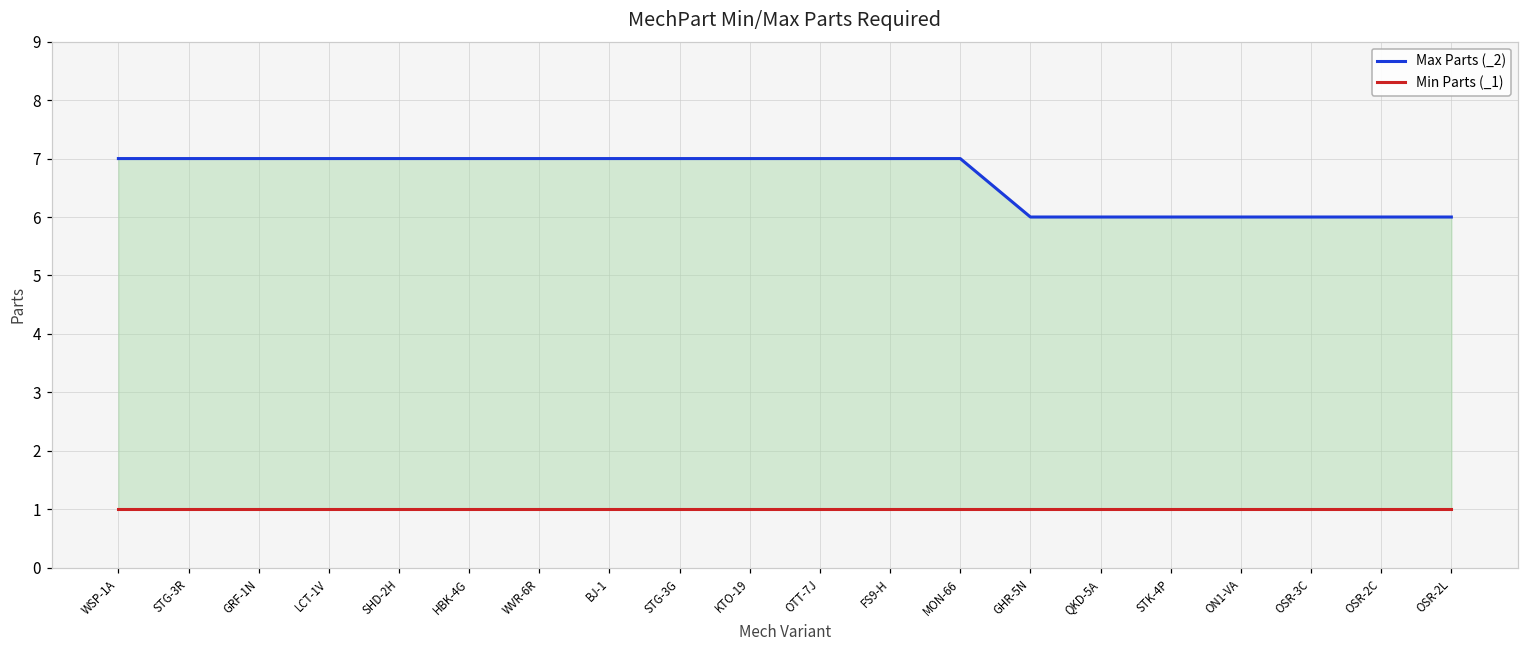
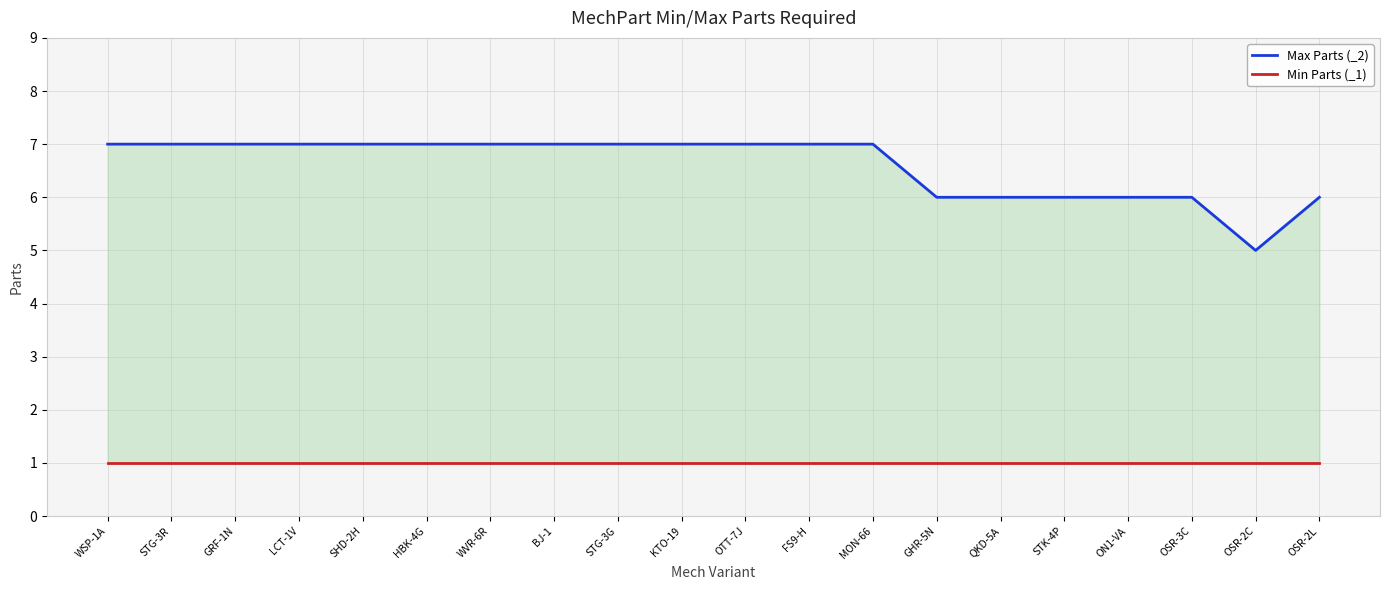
  {
    "Max Parts (_2)": {
      "WSP-1A": 7,
      "STG-3R": 7,
      "GRF-1N": 7,
      "LCT-1V": 7,
      "SHD-2H": 7,
      "HBK-4G": 7,
      "WVR-6R": 7,
      "BJ-1": 7,
      "STG-3G": 7,
      "KTO-19": 7,
      "OTT-7J": 7,
      "FS9-H": 7,
      "MON-66": 7,
      "GHR-5N": 6,
      "QKD-5A": 6,
      "STK-4P": 6,
      "ON1-VA": 6,
      "OSR-3C": 6,
-     "OSR-2C": 6,
+     "OSR-2C": 5,
      "OSR-2L": 6
    },
    "Min Parts (_1)": {
      "WSP-1A": 1,
      "STG-3R": 1,
      "GRF-1N": 1,
      "LCT-1V": 1,
      "SHD-2H": 1,
      "HBK-4G": 1,
      "WVR-6R": 1,
      "BJ-1": 1,
      "STG-3G": 1,
      "KTO-19": 1,
      "OTT-7J": 1,
      "FS9-H": 1,
      "MON-66": 1,
      "GHR-5N": 1,
      "QKD-5A": 1,
      "STK-4P": 1,
      "ON1-VA": 1,
      "OSR-3C": 1,
      "OSR-2C": 1,
      "OSR-2L": 1
    }
  }
